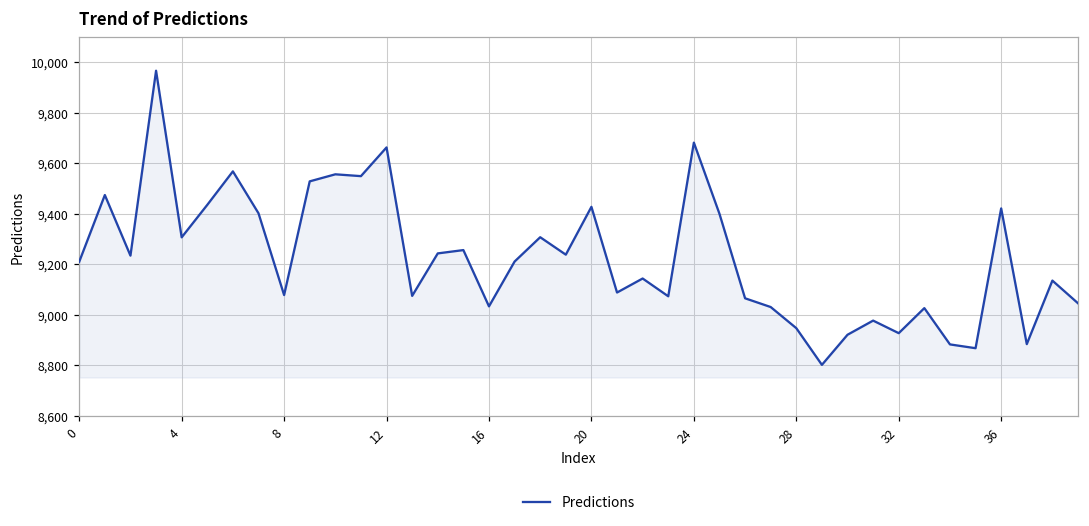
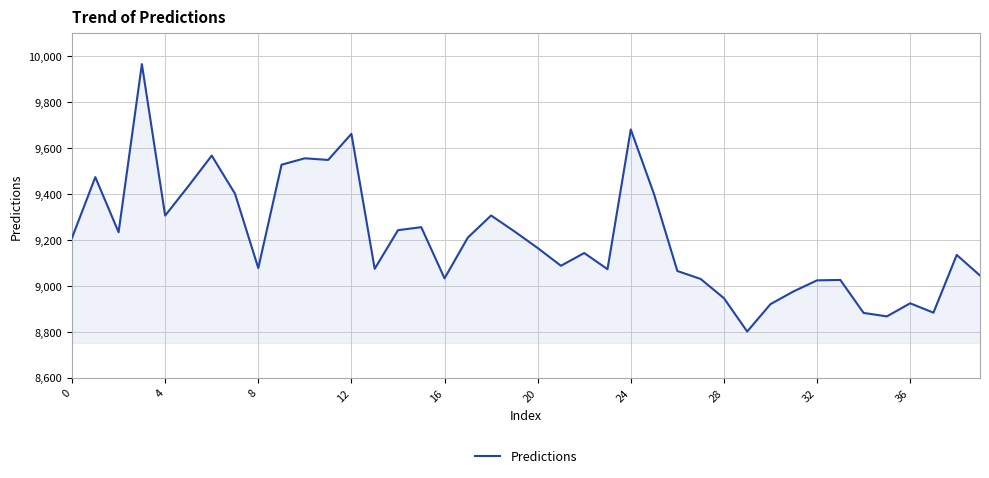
  {
    "0": "9,210",
    "4": "9,310",
    "8": "9,080",
    "12": "9,660",
    "16": "9,030",
-   "20": "9,430",
+   "20": "9,170",
    "24": "9,680",
    "28": "8,950",
-   "32": "8,930",
-   "36": "9,420"
+   "32": "9,020",
+   "36": "8,920"
  }
